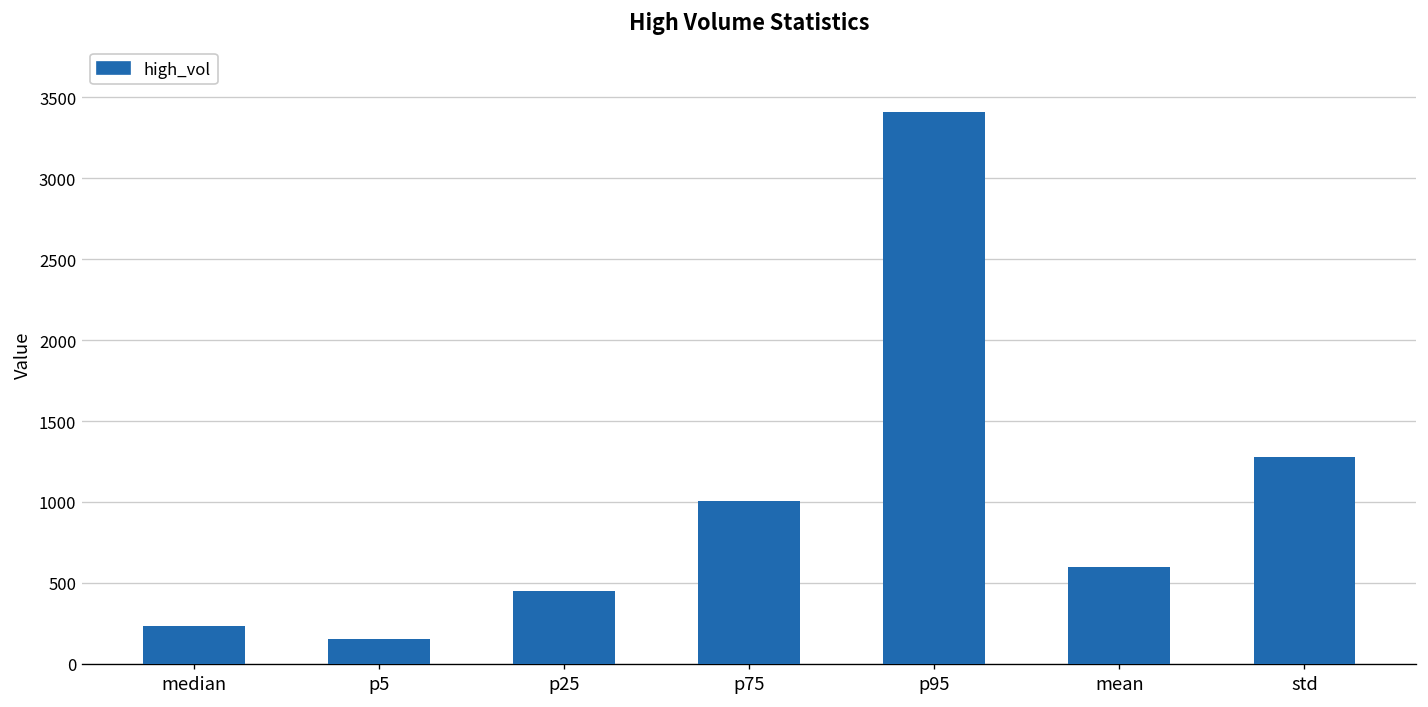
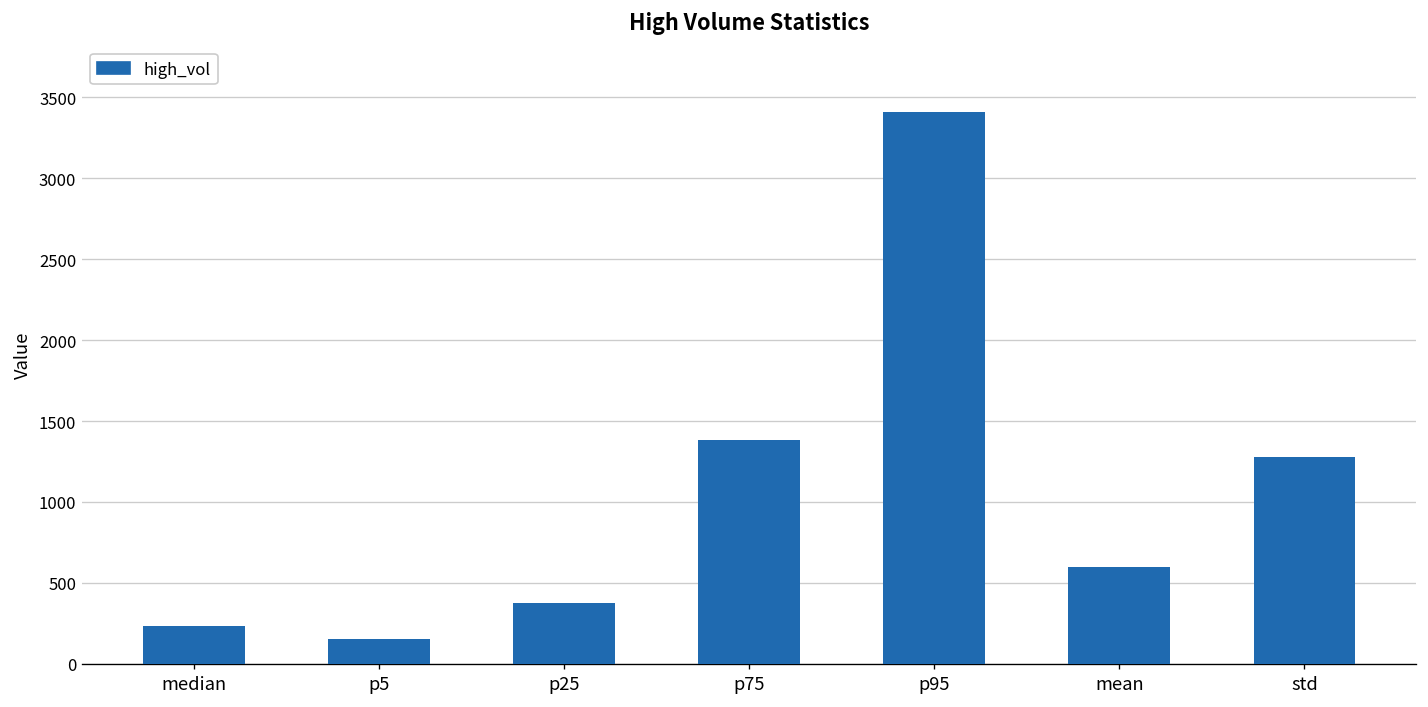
  {
    "median": 240,
    "p5": 150,
-   "p25": 450,
-   "p75": 1000,
+   "p25": 380,
+   "p75": 1380,
    "p95": 3410,
    "mean": 600,
    "std": 1280
  }
